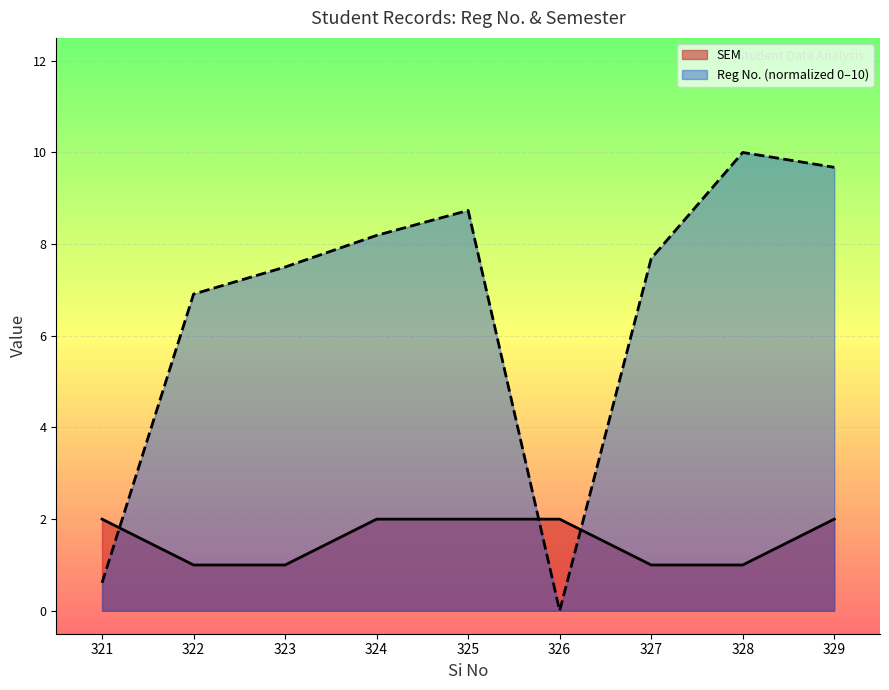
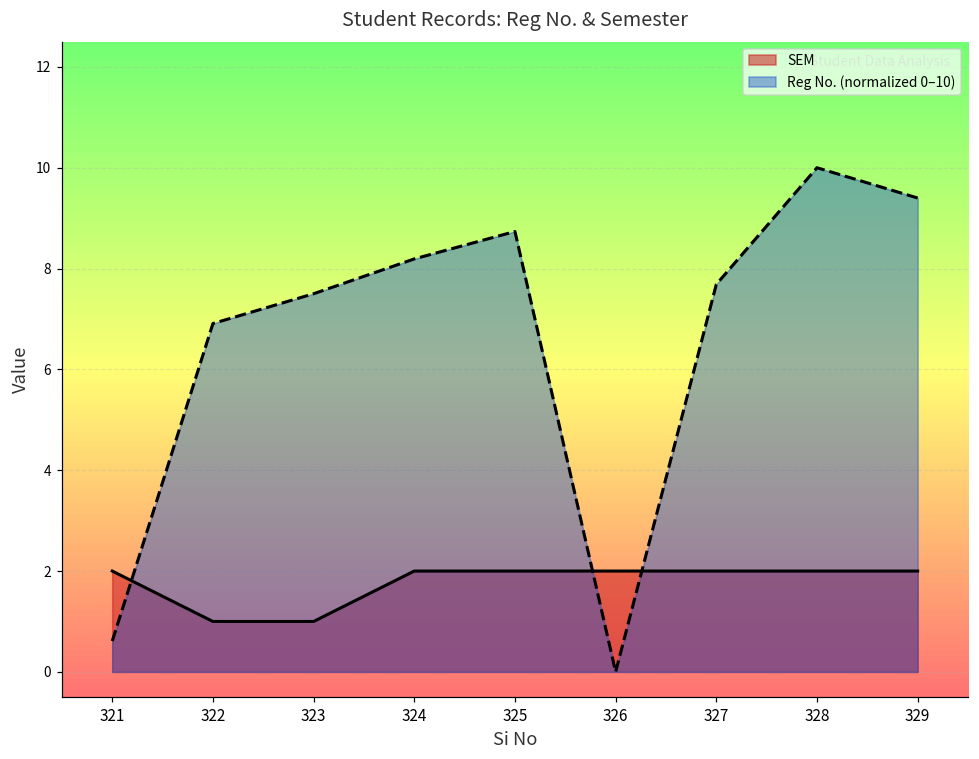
  {
    "SEM": {
      "321": 2,
      "322": 1,
      "323": 1,
      "324": 2,
      "325": 2,
      "326": 2,
-     "327": 1,
-     "328": 1,
+     "327": 2,
+     "328": 2,
      "329": 2
    },
    "Reg No. (normalized 0–10)": {
      "321": 0.6,
      "322": 6.9,
      "323": 7.5,
      "324": 8.2,
      "325": 8.7,
      "326": 0.0,
      "327": 7.7,
      "328": 10.0,
-     "329": 9.7
+     "329": 9.4
    }
  }
